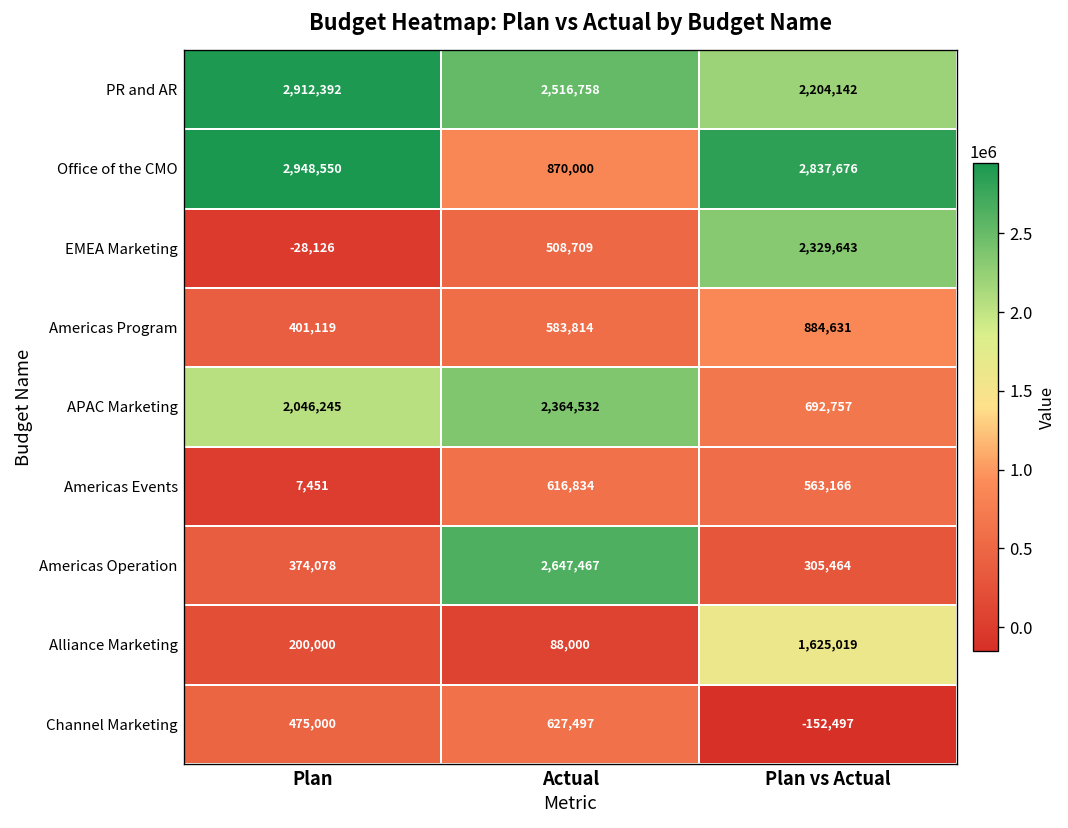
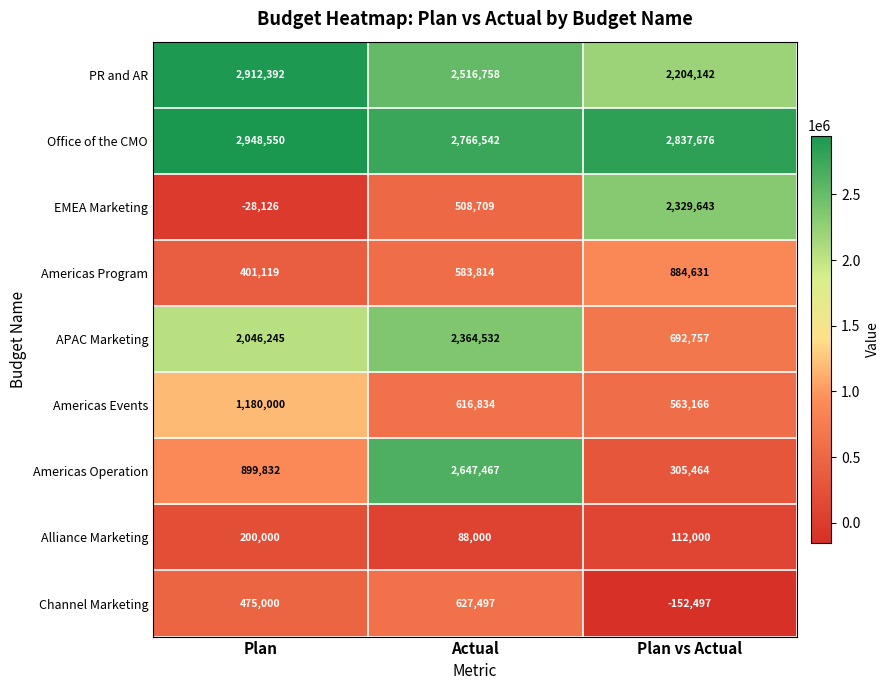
  {
    "PR and AR": {
      "Plan": "2,912,392",
      "Actual": "2,516,758",
      "Plan vs Actual": "2,204,142"
    },
    "Office of the CMO": {
      "Plan": "2,948,550",
-     "Actual": "870,000",
+     "Actual": "2,766,542",
      "Plan vs Actual": "2,837,676"
    },
    "EMEA Marketing": {
      "Plan": "-28,126",
      "Actual": "508,709",
      "Plan vs Actual": "2,329,643"
    },
    "Americas Program": {
      "Plan": "401,119",
      "Actual": "583,814",
      "Plan vs Actual": "884,631"
    },
    "APAC Marketing": {
      "Plan": "2,046,245",
      "Actual": "2,364,532",
      "Plan vs Actual": "692,757"
    },
    "Americas Events": {
-     "Plan": "7,451",
+     "Plan": "1,180,000",
      "Actual": "616,834",
      "Plan vs Actual": "563,166"
    },
    "Americas Operation": {
-     "Plan": "374,078",
+     "Plan": "899,832",
      "Actual": "2,647,467",
      "Plan vs Actual": "305,464"
    },
    "Alliance Marketing": {
      "Plan": "200,000",
      "Actual": "88,000",
-     "Plan vs Actual": "1,625,019"
+     "Plan vs Actual": "112,000"
    },
    "Channel Marketing": {
      "Plan": "475,000",
      "Actual": "627,497",
      "Plan vs Actual": "-152,497"
    }
  }
